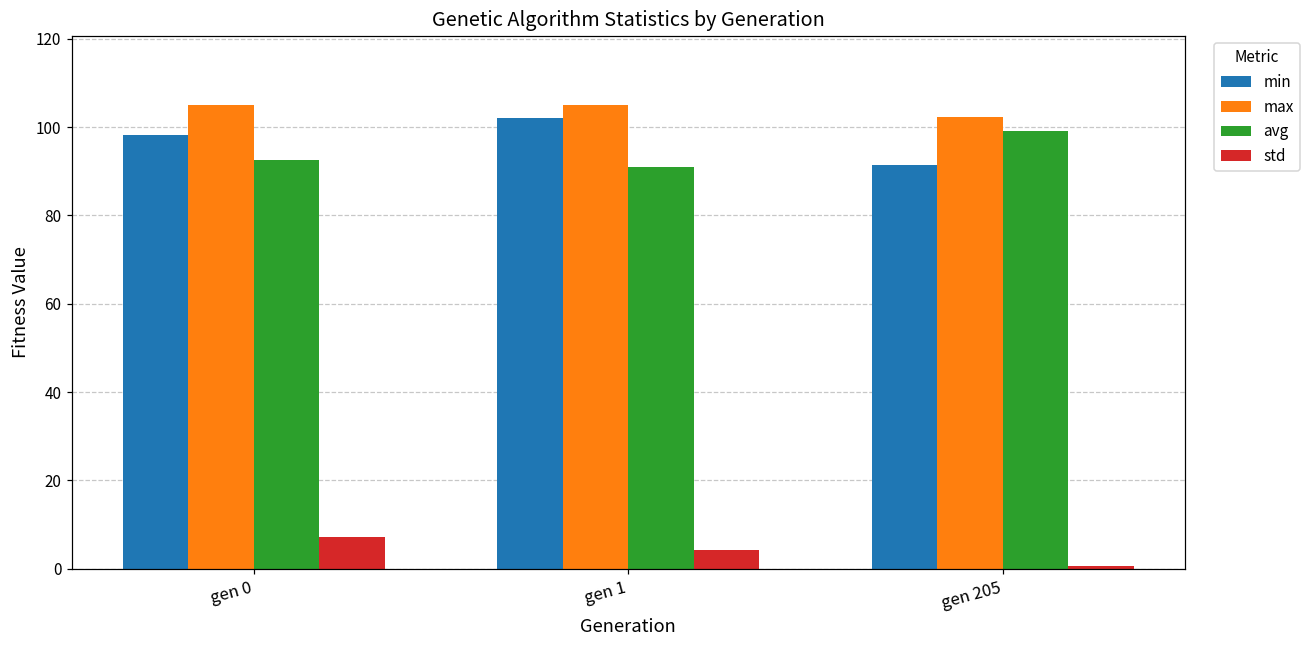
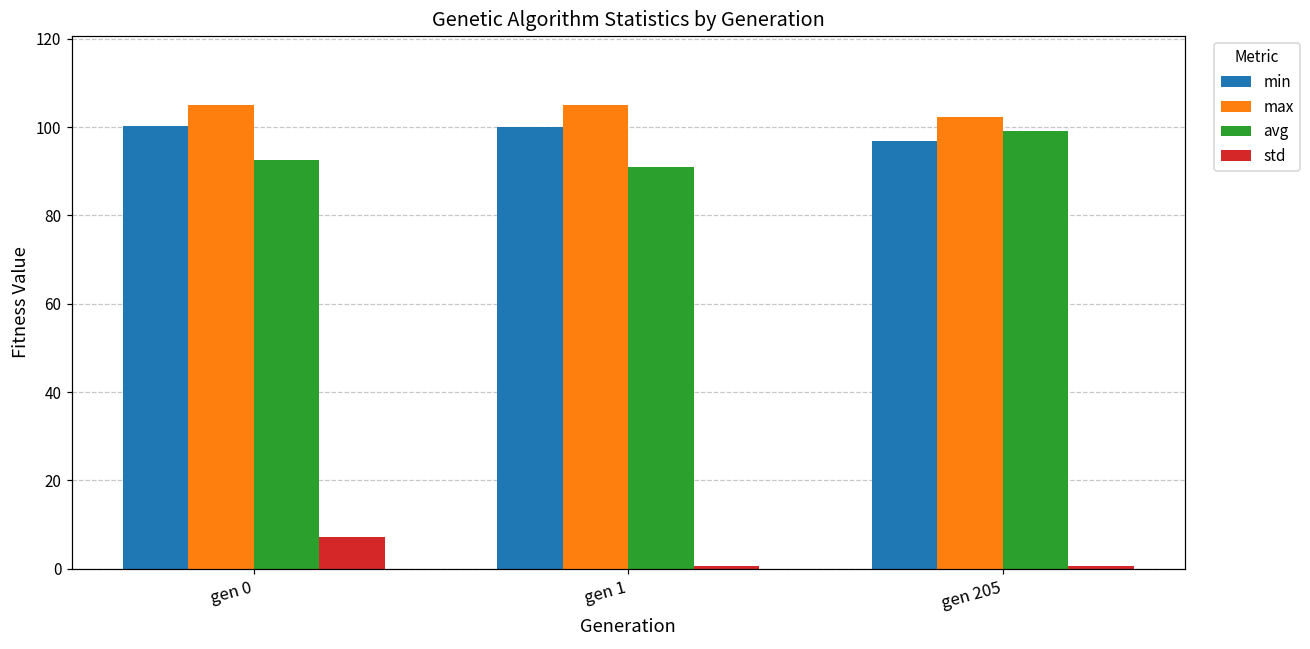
  {
    "min": {
-     "gen 0": 98,
-     "gen 1": 102,
-     "gen 205": 91
+     "gen 0": 100,
+     "gen 1": 100,
+     "gen 205": 97
    },
    "max": {
      "gen 0": 105,
      "gen 1": 105,
      "gen 205": 102
    },
    "avg": {
      "gen 0": 92,
      "gen 1": 91,
      "gen 205": 99
    },
    "std": {
      "gen 0": 7,
-     "gen 1": 4
+     "gen 1": 1
    }
  }
